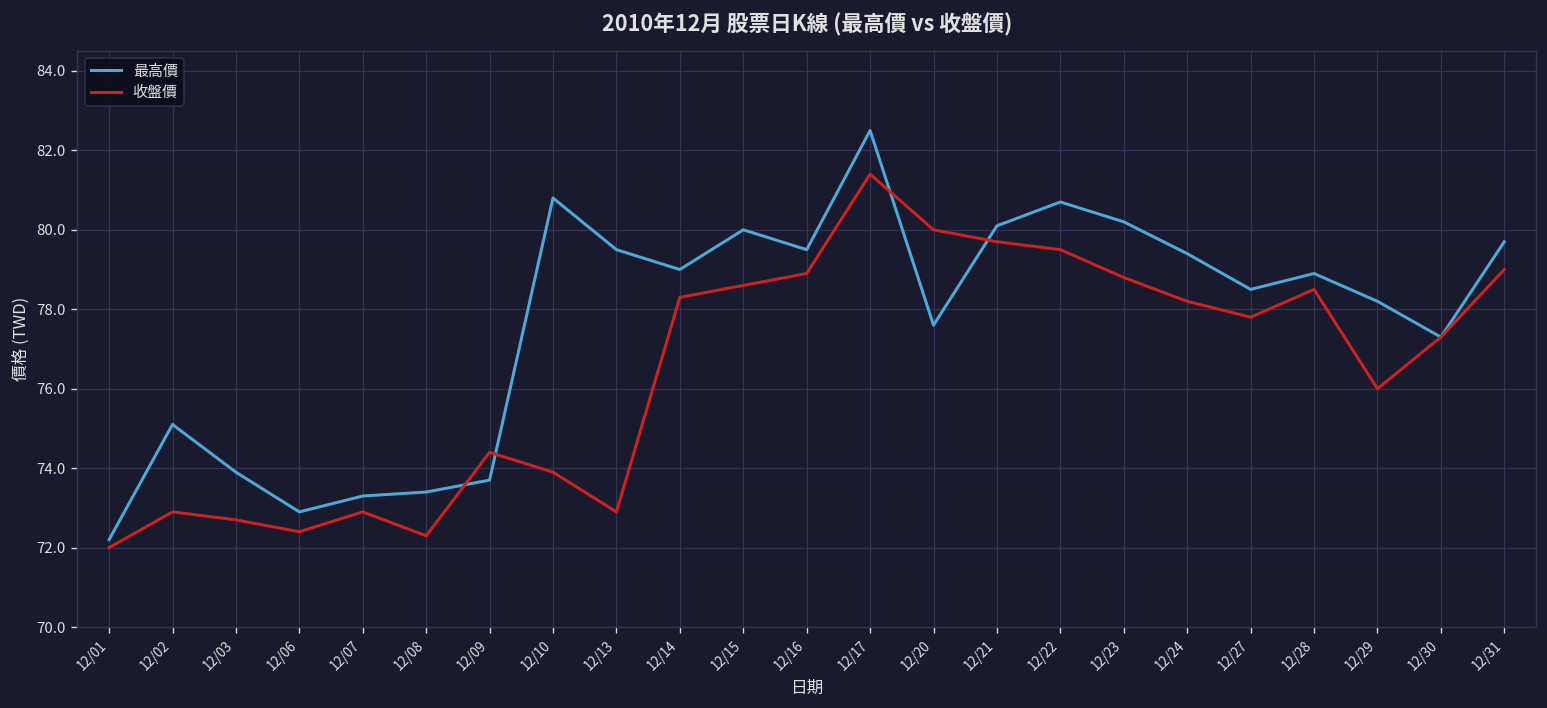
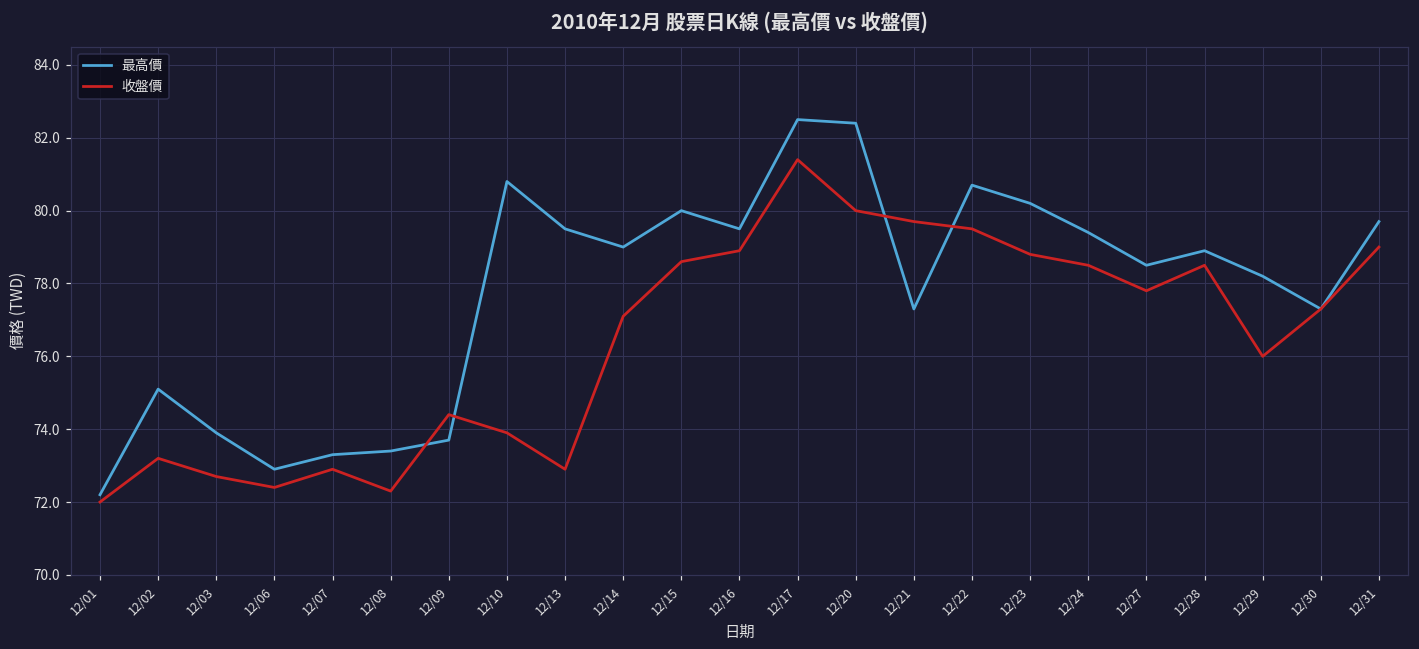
  {
    "最高價": {
      "12/01": 72.2,
      "12/02": 75.1,
      "12/03": 73.9,
      "12/06": 72.9,
      "12/07": 73.3,
      "12/08": 73.4,
      "12/09": 73.7,
      "12/10": 80.8,
      "12/13": 79.5,
      "12/14": 79.0,
      "12/15": 80.0,
      "12/16": 79.5,
      "12/17": 82.5,
-     "12/20": 77.6,
-     "12/21": 80.1,
+     "12/20": 82.4,
+     "12/21": 77.3,
      "12/22": 80.7,
      "12/23": 80.2,
      "12/24": 79.4,
      "12/27": 78.5,
      "12/28": 78.9,
      "12/29": 78.2,
      "12/31": 79.7
    },
    "收盤價": {
      "12/01": 72.0,
-     "12/02": 72.9,
+     "12/02": 73.2,
      "12/03": 72.7,
      "12/06": 72.4,
      "12/07": 72.9,
      "12/08": 72.3,
      "12/09": 74.4,
      "12/10": 73.9,
      "12/13": 72.9,
-     "12/14": 78.3,
+     "12/14": 77.1,
      "12/15": 78.6,
      "12/16": 78.9,
      "12/17": 81.4,
      "12/20": 80.0,
      "12/21": 79.7,
      "12/22": 79.5,
      "12/23": 78.8,
-     "12/24": 78.2,
+     "12/24": 78.5,
      "12/27": 77.8,
      "12/28": 78.5,
      "12/29": 76.0,
      "12/31": 79.0
    }
  }
